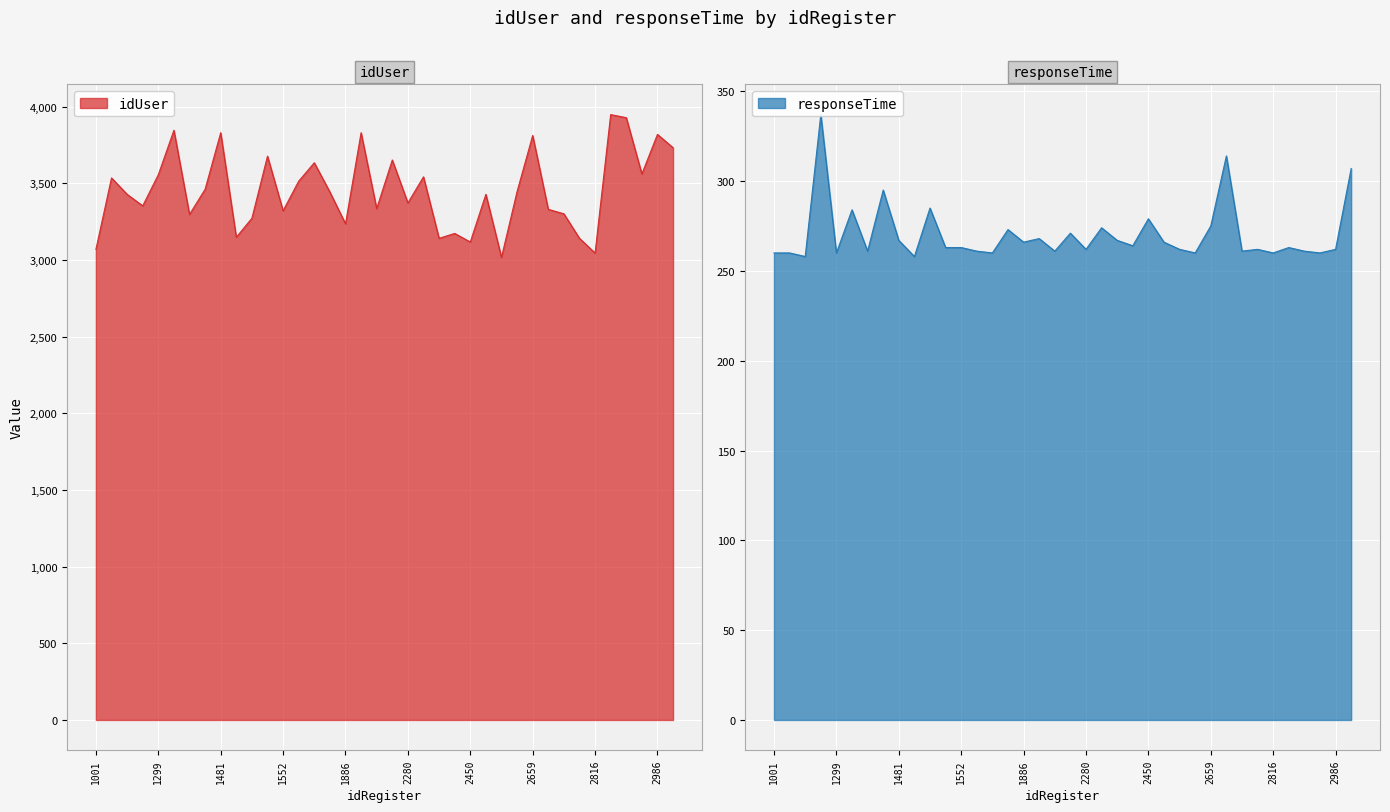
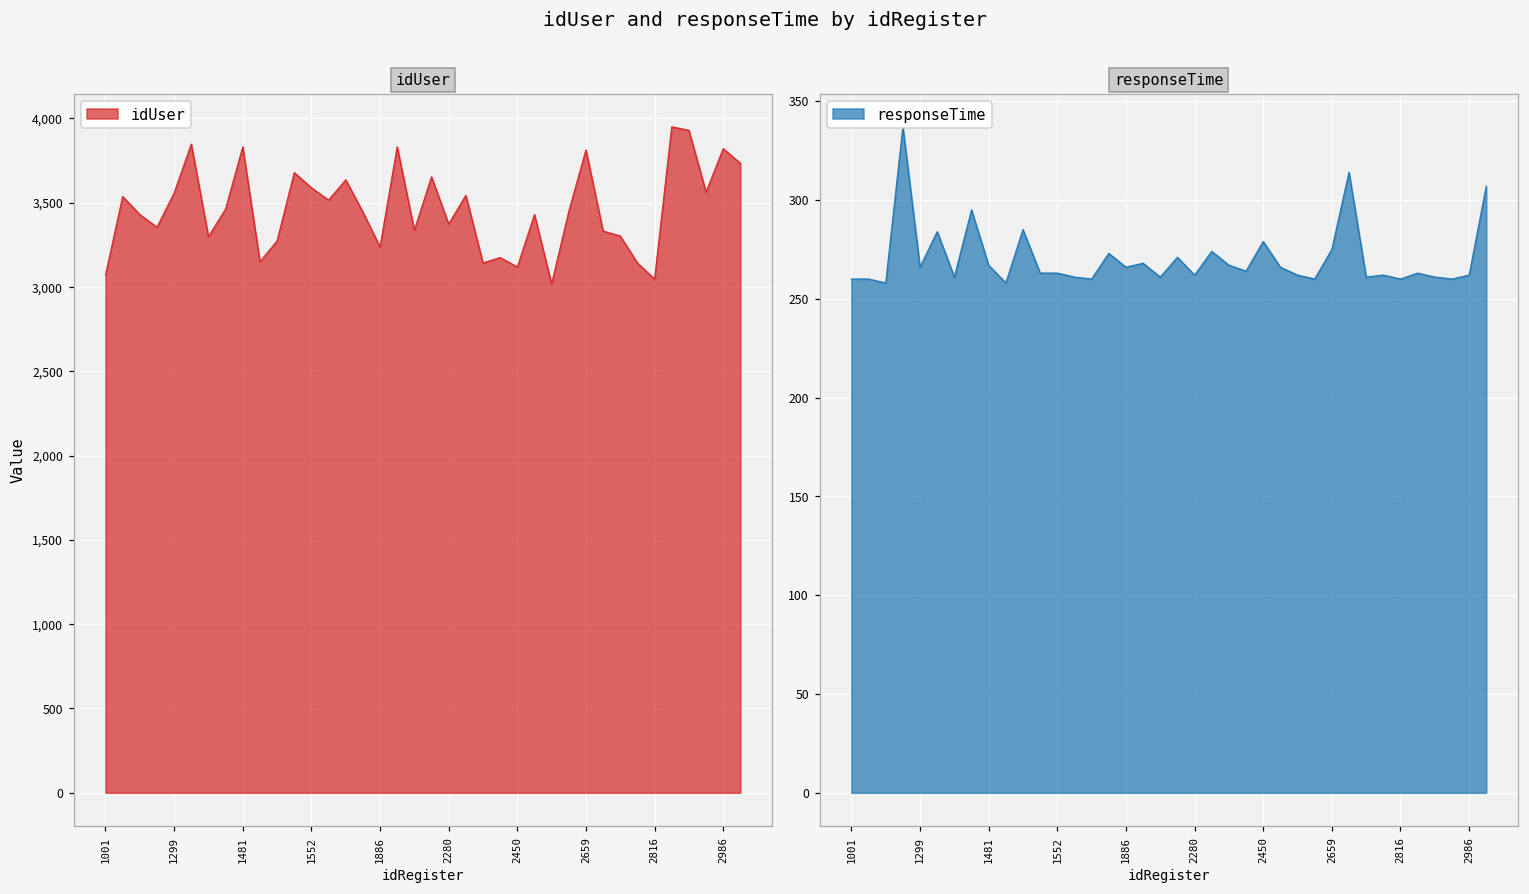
  {
    "idUser": {
      "1001": "3,070",
      "1299": "3,560",
      "1481": "3,830",
-     "1552": "3,320",
+     "1552": "3,590",
      "1886": "3,240",
      "2280": "3,370",
      "2450": "3,120",
      "2659": "3,810",
      "2816": "3,050",
      "2986": "3,820"
    },
    "responseTime": {
      "1001": "260",
-     "1299": "260",
+     "1299": "266",
      "1481": "267",
      "1552": "263",
      "1886": "266",
      "2280": "262",
      "2450": "279",
      "2659": "275",
      "2816": "260",
      "2986": "262"
    }
  }
